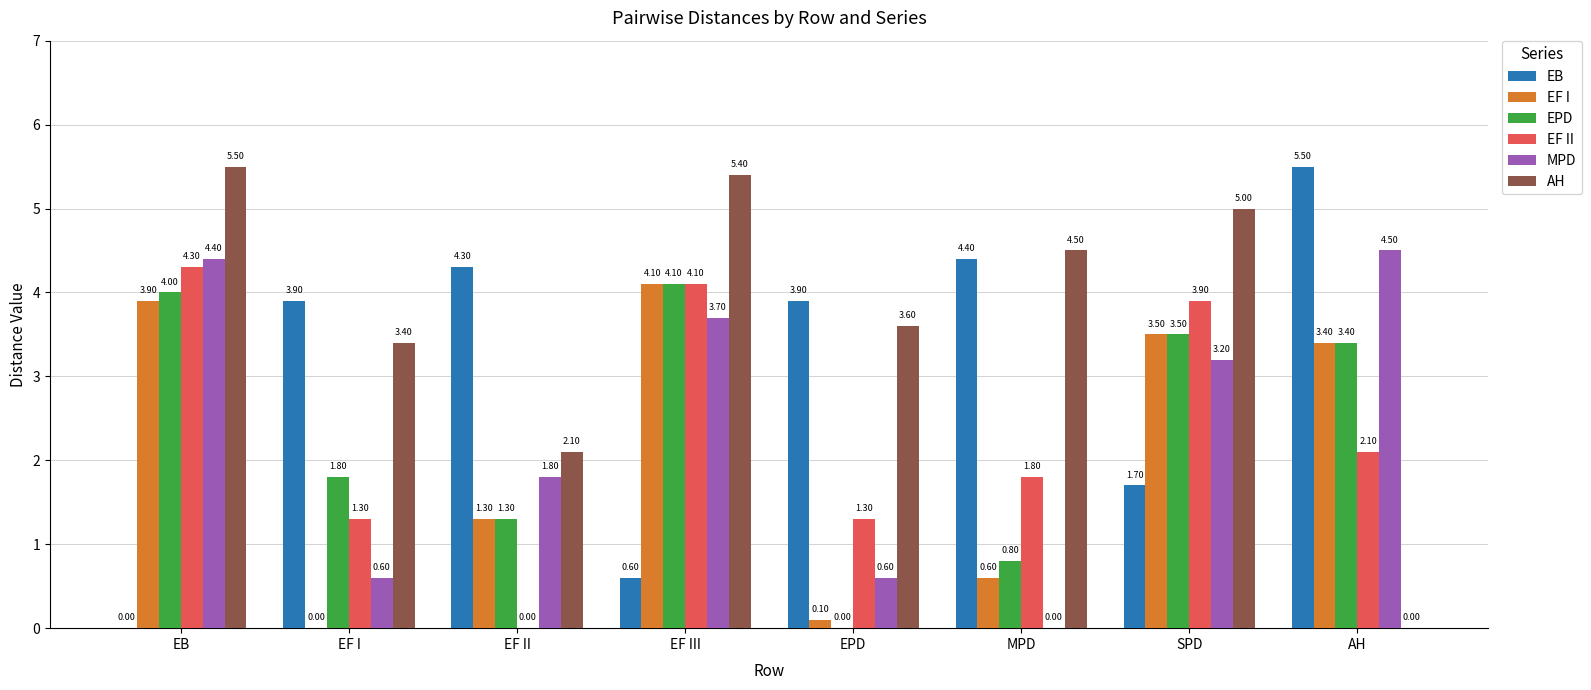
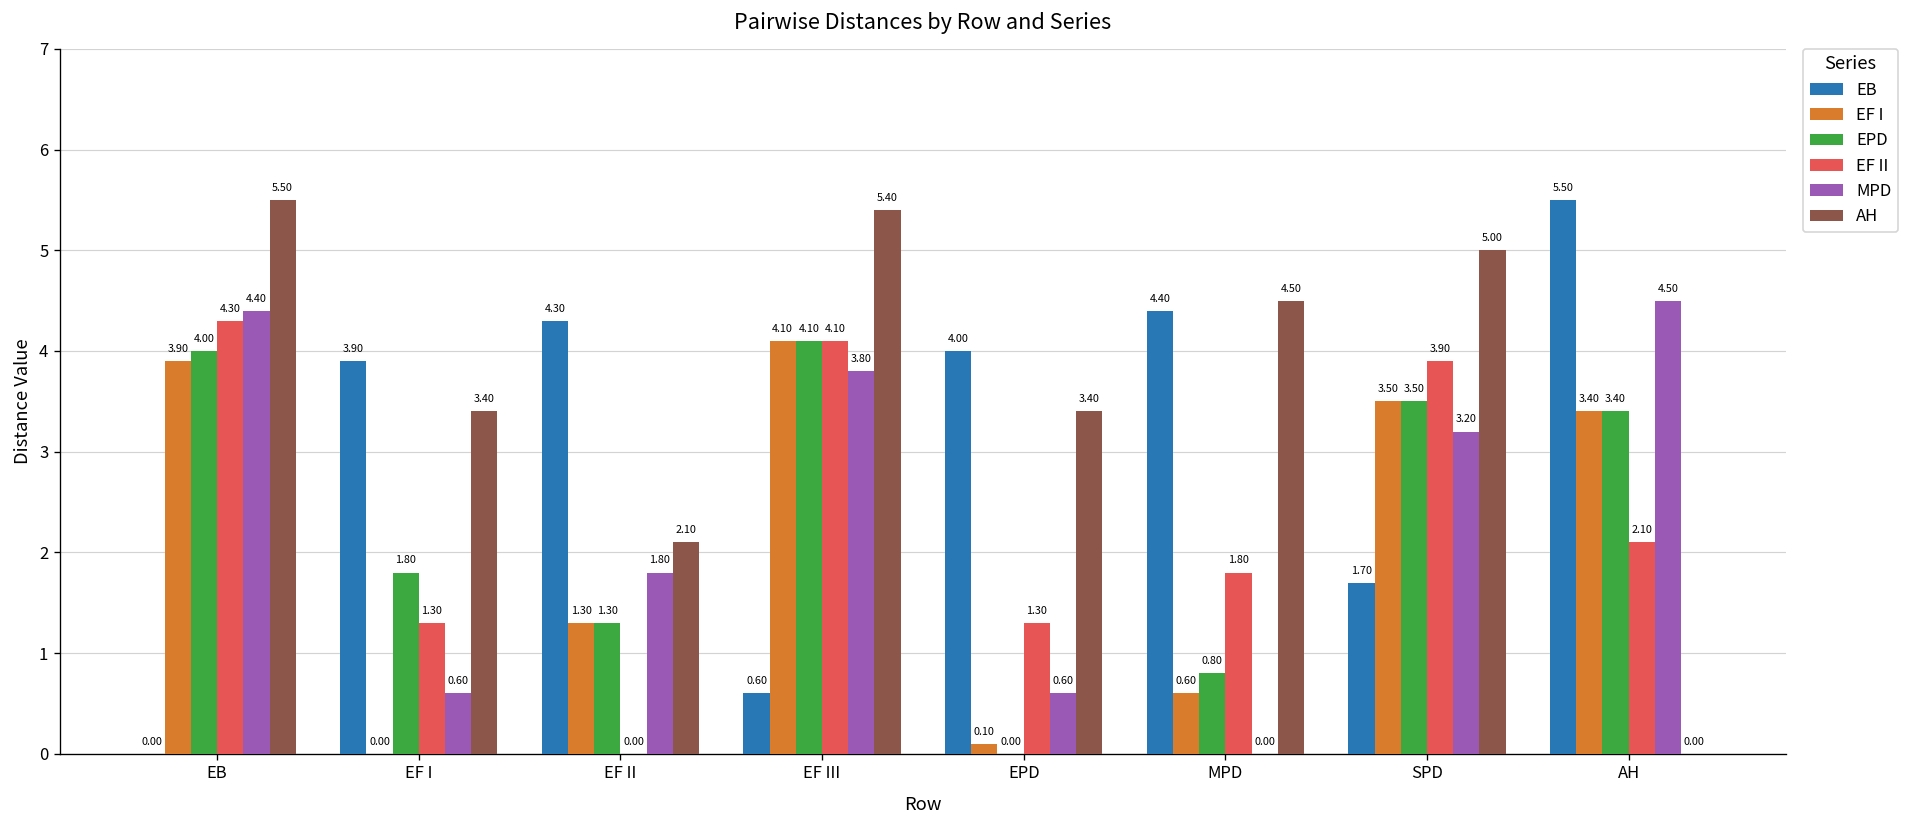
  {
    "EB": {
      "EB": 0.00,
      "EF I": 3.90,
      "EF II": 4.30,
      "EF III": 0.60,
-     "EPD": 3.90,
+     "EPD": 4.00,
      "MPD": 4.40,
      "SPD": 1.70,
      "AH": 5.50
    },
    "EPD": {
      "EB": 4.00,
      "EF I": 1.80,
      "EF II": 1.30,
      "EF III": 4.10,
      "EPD": 0.00,
      "MPD": 0.80,
      "SPD": 3.50,
      "AH": 3.40
    },
    "MPD": {
      "EB": 4.40,
      "EF I": 0.60,
      "EF II": 1.80,
-     "EF III": 3.70,
+     "EF III": 3.80,
      "EPD": 0.60,
      "MPD": 0.00,
      "SPD": 3.20,
      "AH": 4.50
    },
    "AH": {
      "EB": 5.50,
      "EF I": 3.40,
      "EF II": 2.10,
      "EF III": 5.40,
-     "EPD": 3.60,
+     "EPD": 3.40,
      "MPD": 4.50,
      "SPD": 5.00,
      "AH": 0.00
    }
  }
